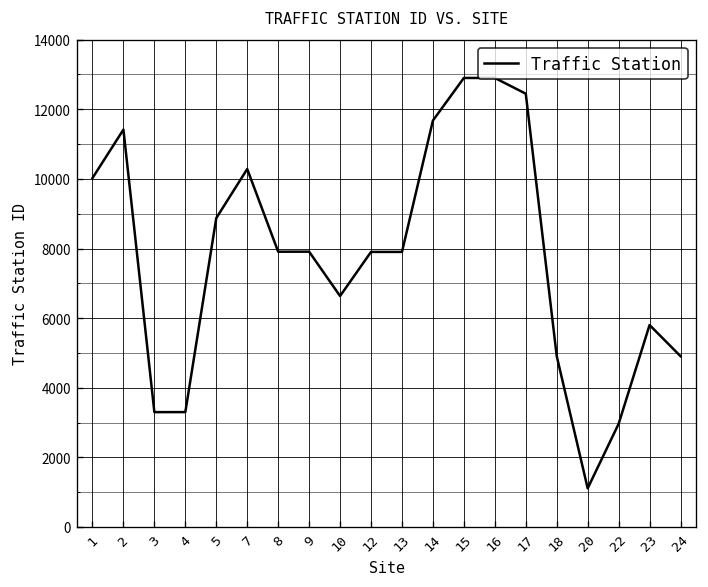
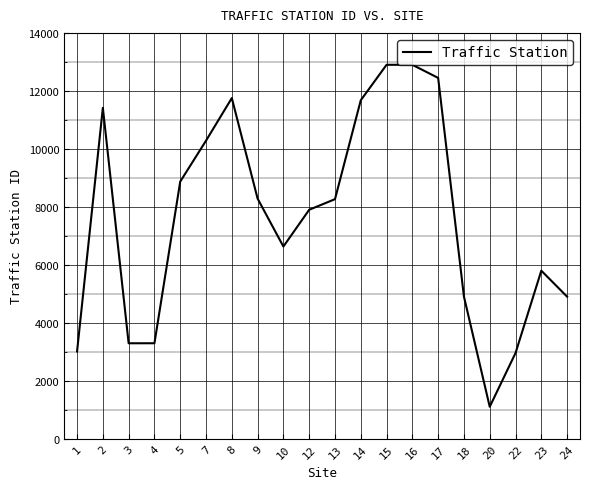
  {
-   "1": 10000,
+   "1": 3000,
    "2": 11400,
    "3": 3300,
    "4": 3300,
    "5": 8900,
    "7": 10300,
-   "8": 7900,
-   "9": 7900,
+   "8": 11800,
+   "9": 8300,
    "10": 6600,
    "12": 7900,
-   "13": 7900,
+   "13": 8300,
    "14": 11700,
    "15": 12900,
    "17": 12400,
    "18": 4900,
    "20": 1100,
    "22": 3000,
    "23": 5800,
    "24": 4900
  }
